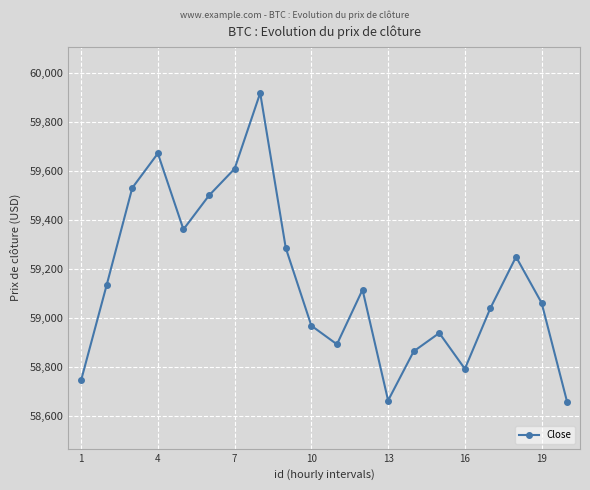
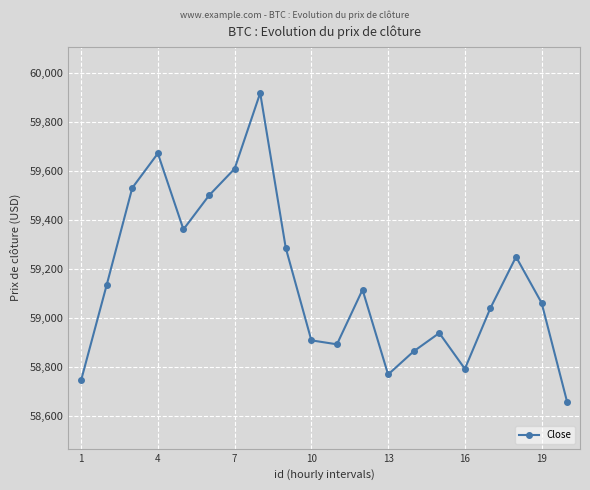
  {
    "1": "58,750",
    "4": "59,670",
    "7": "59,610",
-   "10": "58,970",
-   "13": "58,660",
+   "10": "58,910",
+   "13": "58,770",
    "16": "58,790",
    "19": "59,060"
  }
